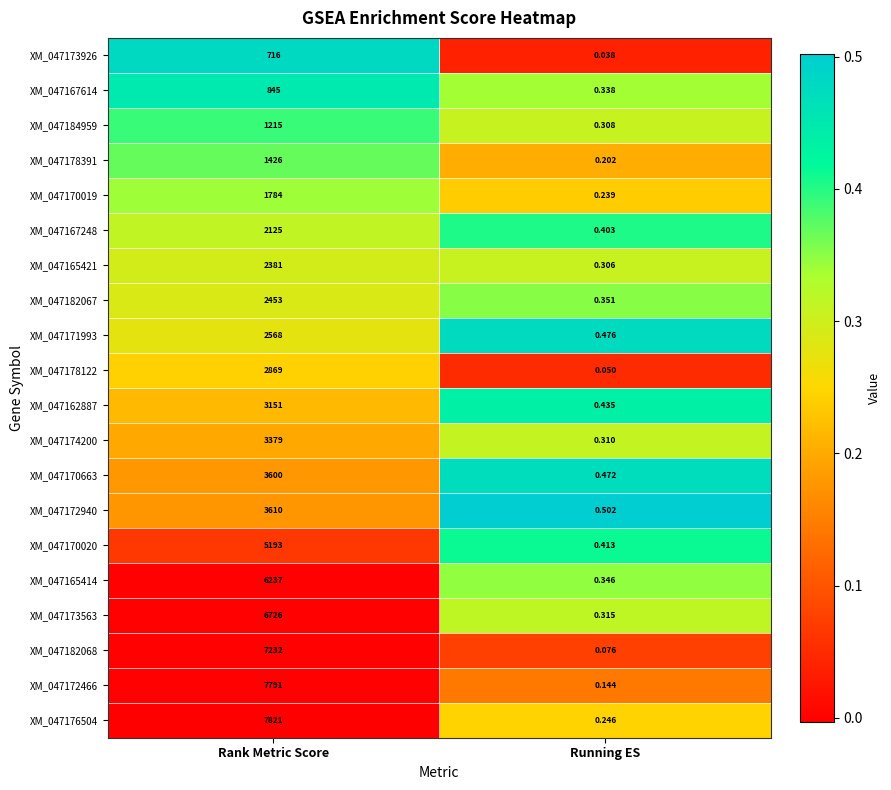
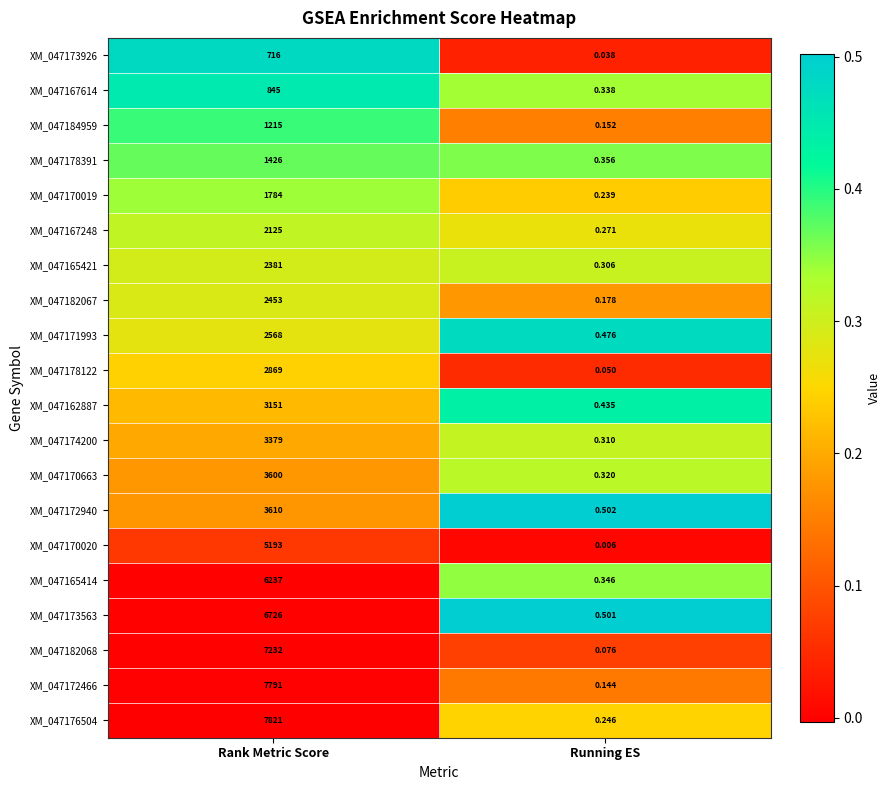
  {
    "XM_047173926": {
      "Rank Metric Score": 716,
      "Running ES": 0.038
    },
    "XM_047167614": {
      "Rank Metric Score": 845,
      "Running ES": 0.338
    },
    "XM_047184959": {
      "Rank Metric Score": 1215,
-     "Running ES": 0.308
+     "Running ES": 0.152
    },
    "XM_047178391": {
      "Rank Metric Score": 1426,
-     "Running ES": 0.202
+     "Running ES": 0.356
    },
    "XM_047170019": {
      "Rank Metric Score": 1784,
      "Running ES": 0.239
    },
    "XM_047167248": {
      "Rank Metric Score": 2125,
-     "Running ES": 0.403
+     "Running ES": 0.271
    },
    "XM_047165421": {
      "Rank Metric Score": 2381,
      "Running ES": 0.306
    },
    "XM_047182067": {
      "Rank Metric Score": 2453,
-     "Running ES": 0.351
+     "Running ES": 0.178
    },
    "XM_047171993": {
      "Rank Metric Score": 2568,
      "Running ES": 0.476
    },
    "XM_047178122": {
      "Rank Metric Score": 2869,
      "Running ES": 0.050
    },
    "XM_047162887": {
      "Rank Metric Score": 3151,
      "Running ES": 0.435
    },
    "XM_047174200": {
      "Rank Metric Score": 3379,
      "Running ES": 0.310
    },
    "XM_047170663": {
      "Rank Metric Score": 3600,
-     "Running ES": 0.472
+     "Running ES": 0.320
    },
    "XM_047172940": {
      "Rank Metric Score": 3610,
      "Running ES": 0.502
    },
    "XM_047170020": {
      "Rank Metric Score": 5193,
-     "Running ES": 0.413
+     "Running ES": 0.006
    },
    "XM_047165414": {
      "Rank Metric Score": 6237,
      "Running ES": 0.346
    },
    "XM_047173563": {
      "Rank Metric Score": 6726,
-     "Running ES": 0.315
+     "Running ES": 0.501
    },
    "XM_047182068": {
      "Rank Metric Score": 7232,
      "Running ES": 0.076
    },
    "XM_047172466": {
      "Rank Metric Score": 7791,
      "Running ES": 0.144
    },
    "XM_047176504": {
      "Rank Metric Score": 7821,
      "Running ES": 0.246
    }
  }
